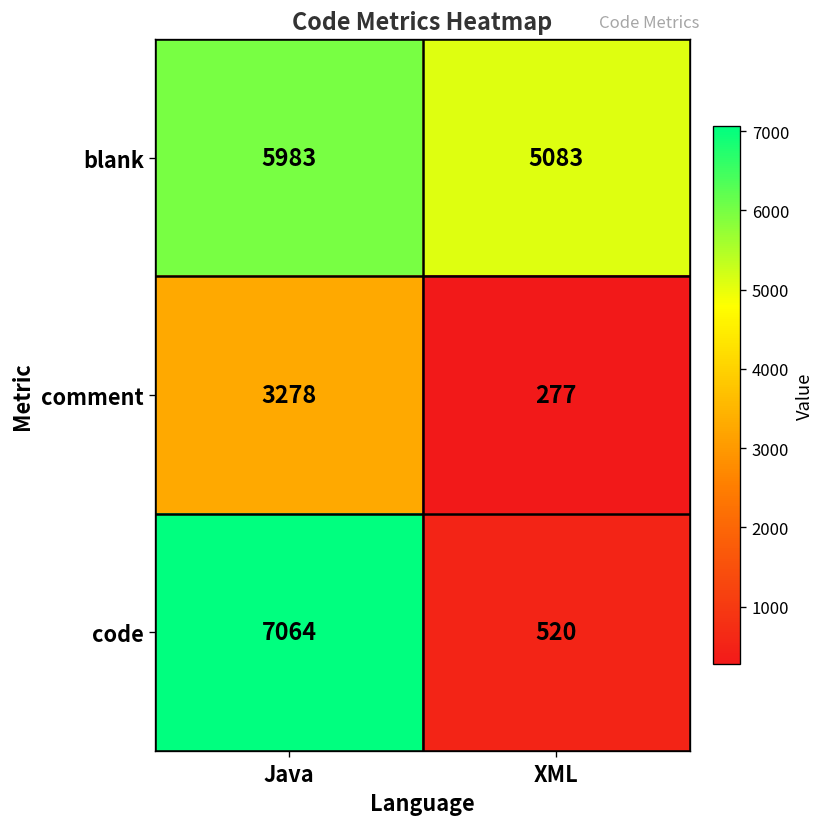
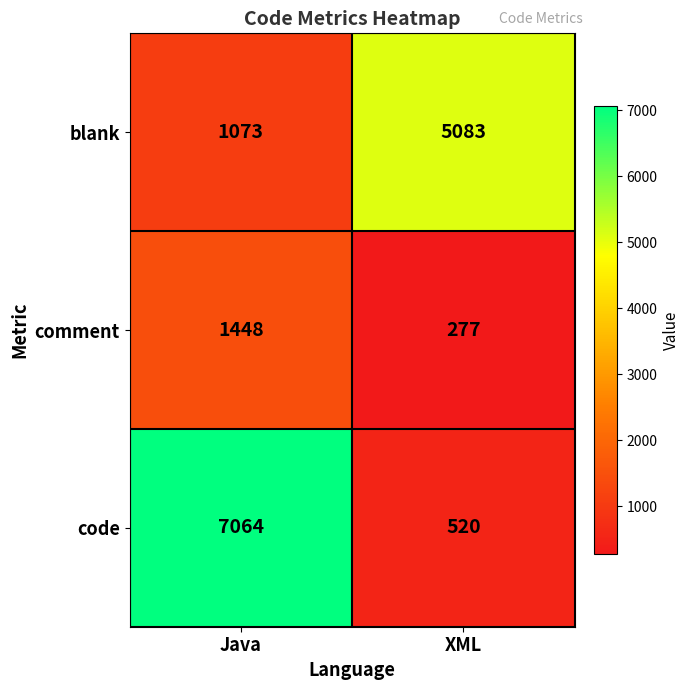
  {
    "blank": {
-     "Java": 5983,
+     "Java": 1073,
      "XML": 5083
    },
    "comment": {
-     "Java": 3278,
+     "Java": 1448,
      "XML": 277
    },
    "code": {
      "Java": 7064,
      "XML": 520
    }
  }
